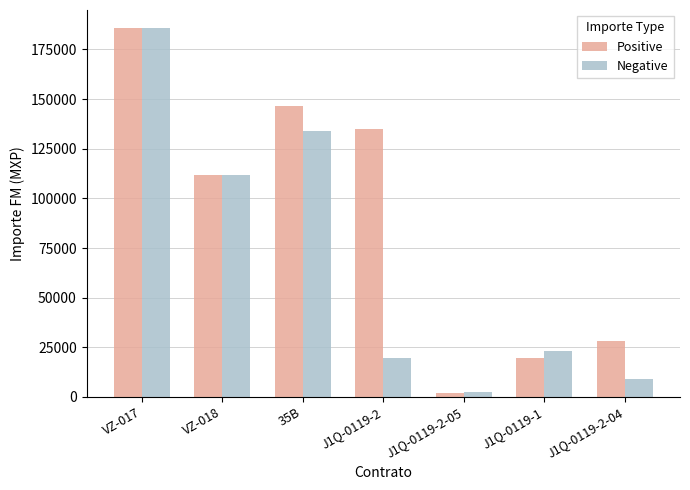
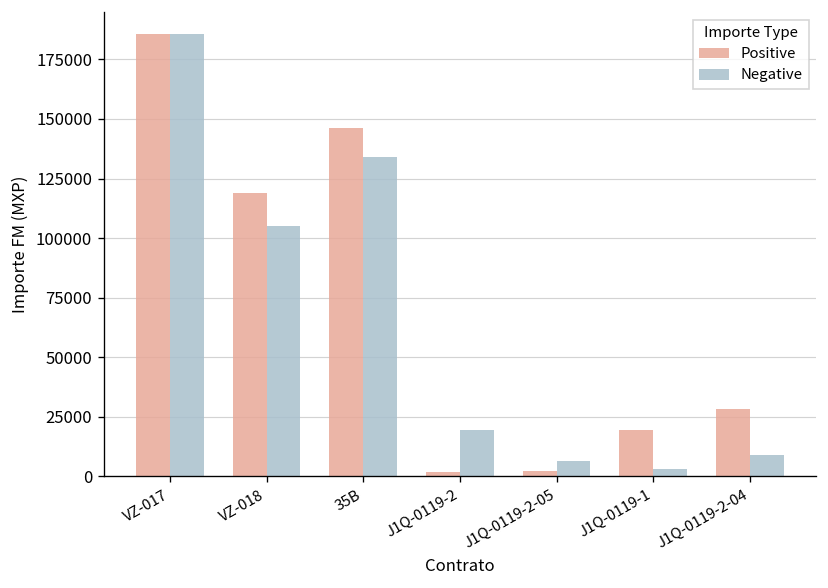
  {
    "Positive": {
      "VZ-017": 186000,
-     "VZ-018": 112000,
+     "VZ-018": 119000,
      "35B": 146000,
-     "J1Q-0119-2": 135000,
+     "J1Q-0119-2": 2000,
      "J1Q-0119-2-05": 2000,
      "J1Q-0119-1": 19000,
      "J1Q-0119-2-04": 28000
    },
    "Negative": {
      "VZ-017": 186000,
-     "VZ-018": 112000,
+     "VZ-018": 105000,
      "35B": 134000,
      "J1Q-0119-2": 20000,
-     "J1Q-0119-2-05": 2000,
-     "J1Q-0119-1": 23000,
+     "J1Q-0119-2-05": 7000,
+     "J1Q-0119-1": 3000,
      "J1Q-0119-2-04": 9000
    }
  }
